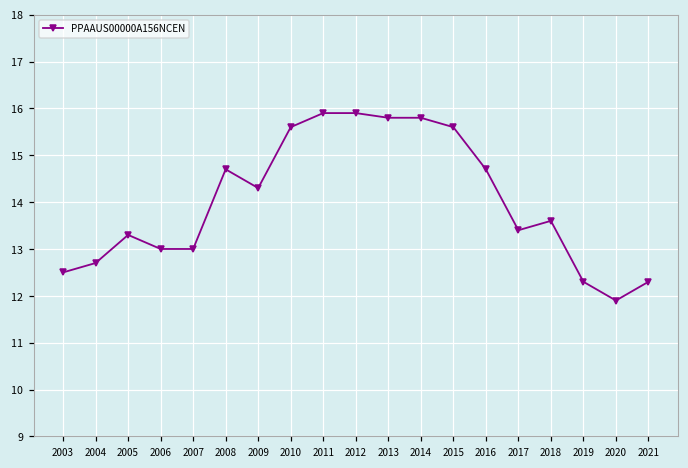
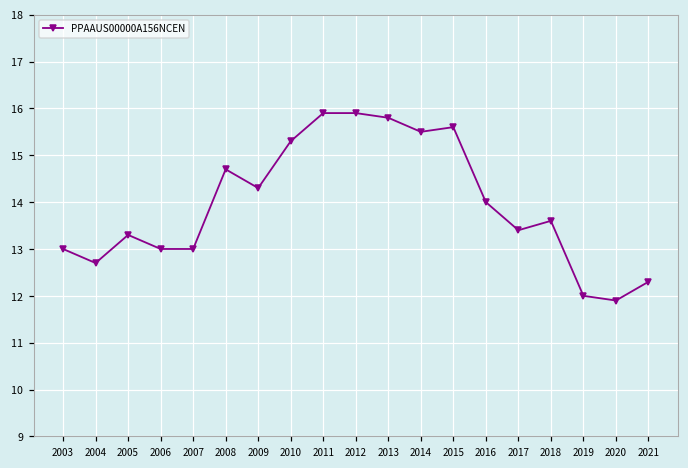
  {
-   "2003": 12.5,
+   "2003": 13.0,
    "2004": 12.7,
    "2005": 13.3,
    "2006": 13.0,
    "2007": 13.0,
    "2008": 14.7,
    "2009": 14.3,
-   "2010": 15.6,
+   "2010": 15.3,
    "2011": 15.9,
    "2012": 15.9,
    "2013": 15.8,
-   "2014": 15.8,
+   "2014": 15.5,
    "2015": 15.6,
-   "2016": 14.7,
+   "2016": 14.0,
    "2017": 13.4,
    "2018": 13.6,
-   "2019": 12.3,
+   "2019": 12.0,
    "2020": 11.9,
    "2021": 12.3
  }
